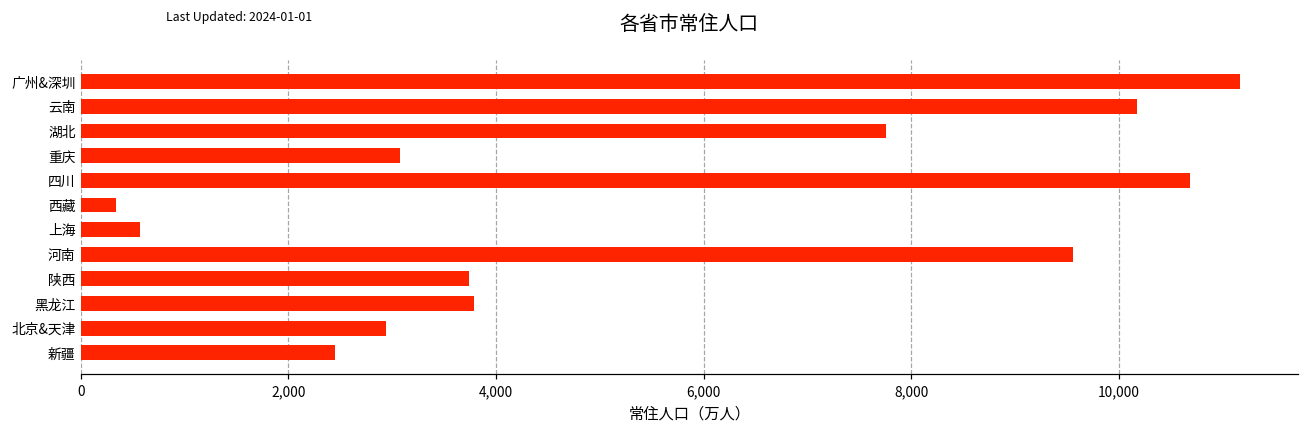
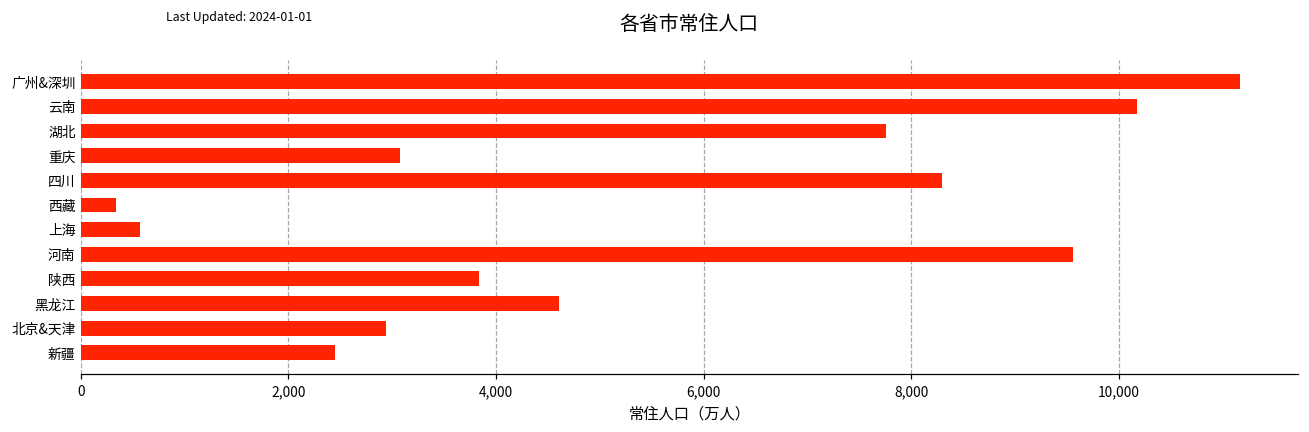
  {
    "广州&深圳": "11,200",
    "云南": "10,200",
    "湖北": "7,800",
    "重庆": "3,100",
-   "四川": "10,700",
+   "四川": "8,300",
    "西藏": "300",
    "上海": "600",
    "河南": "9,600",
-   "陕西": "3,700",
-   "黑龙江": "3,800",
+   "陕西": "3,800",
+   "黑龙江": "4,600",
    "北京&天津": "2,900",
    "新疆": "2,400"
  }
